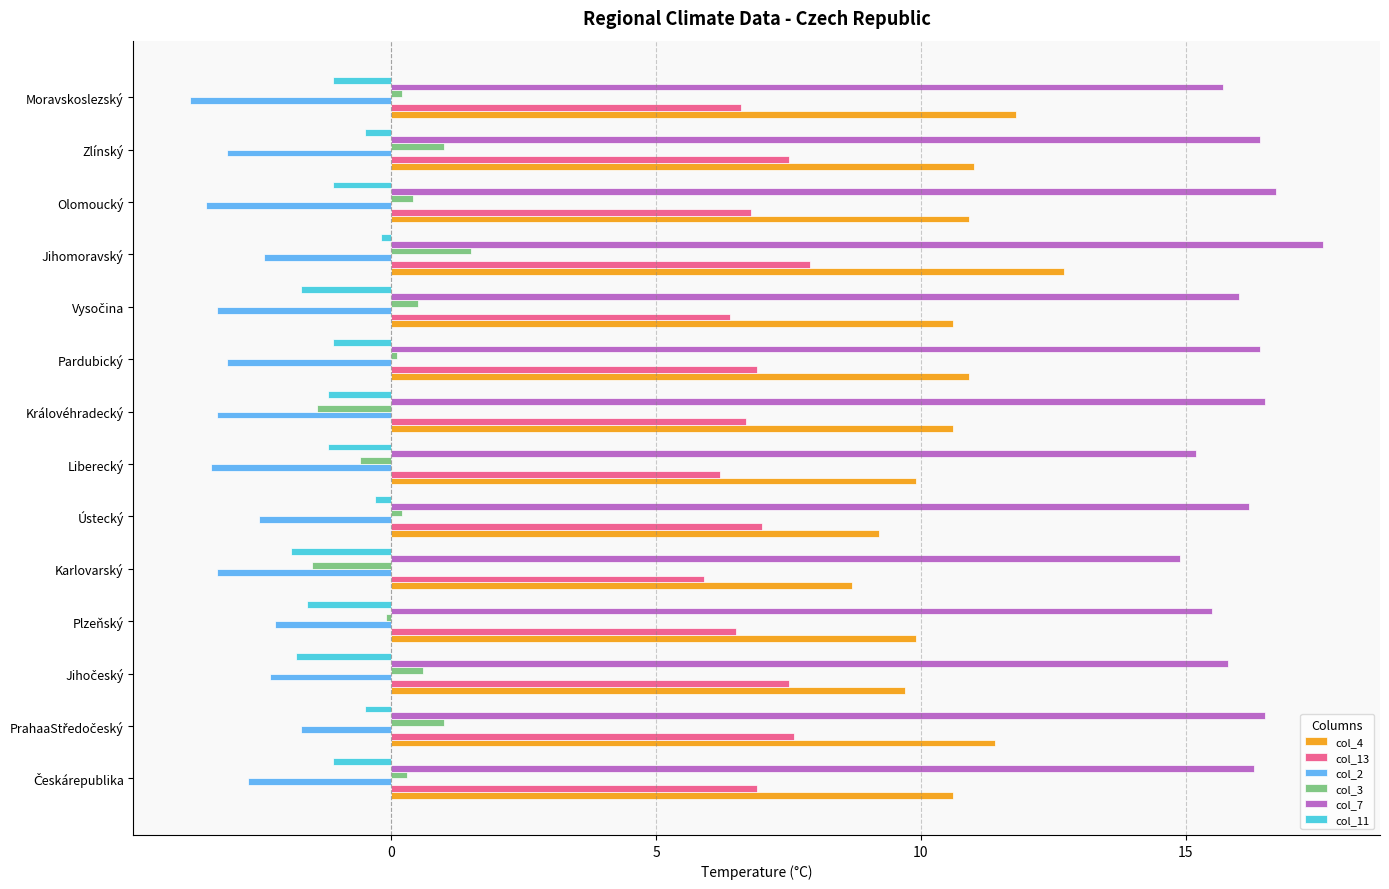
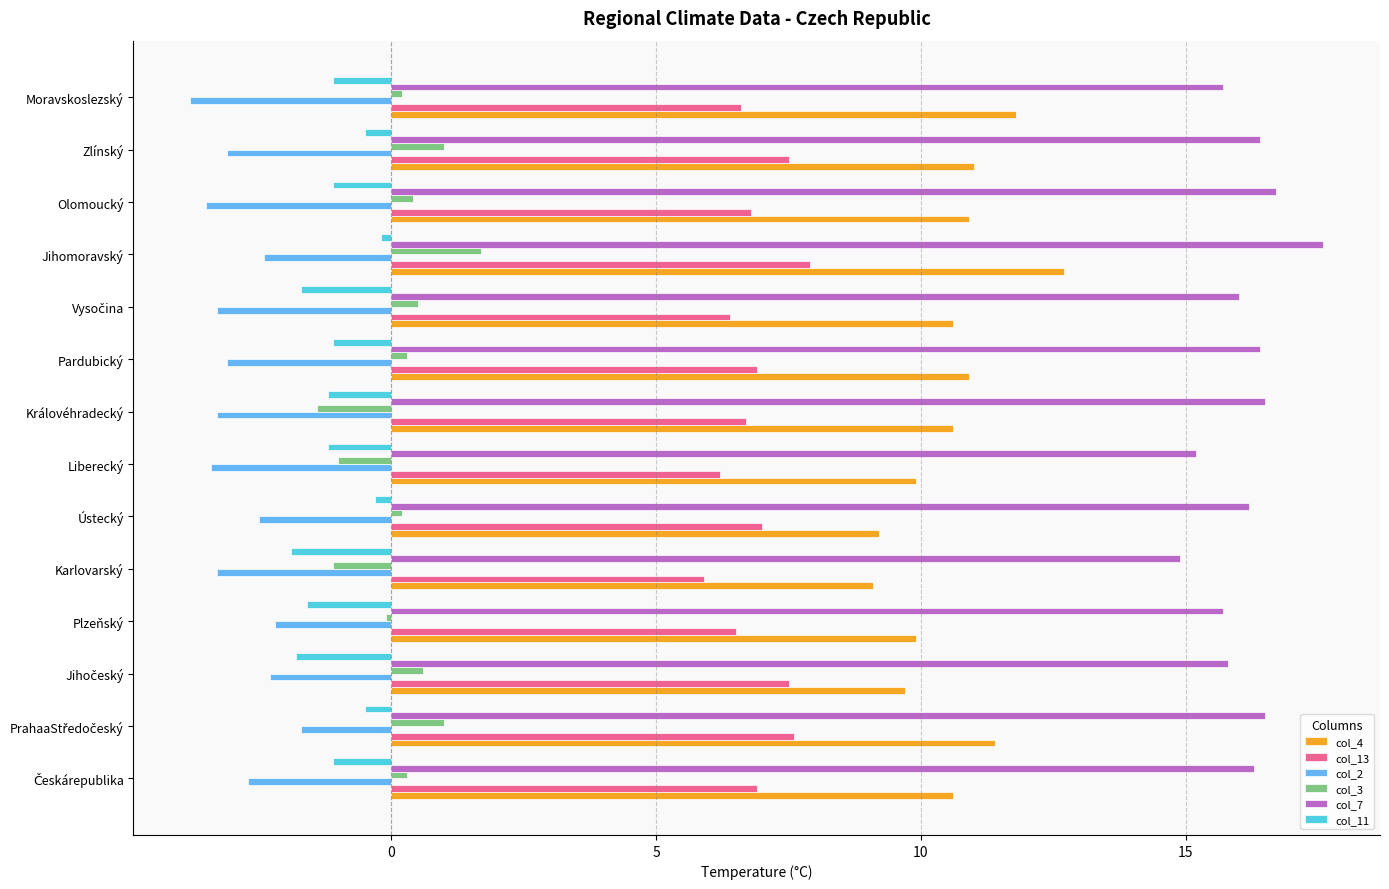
  {
    "col_4": {
      "Moravskoslezský": 11.8,
      "Zlínský": 11.0,
      "Olomoucký": 10.9,
      "Jihomoravský": 12.7,
      "Vysočina": 10.6,
      "Pardubický": 10.9,
      "Královéhradecký": 10.6,
      "Liberecký": 9.9,
      "Ústecký": 9.2,
-     "Karlovarský": 8.7,
+     "Karlovarský": 9.1,
      "Plzeňský": 9.9,
      "Jihočeský": 9.7,
      "PrahaaStředočeský": 11.4,
      "Českárepublika": 10.6
    },
    "col_13": {
      "Moravskoslezský": 6.6,
      "Zlínský": 7.5,
      "Olomoucký": 6.8,
      "Jihomoravský": 7.9,
      "Vysočina": 6.4,
      "Pardubický": 6.9,
      "Královéhradecký": 6.7,
      "Liberecký": 6.2,
      "Ústecký": 7.0,
      "Karlovarský": 5.9,
      "Plzeňský": 6.5,
      "Jihočeský": 7.5,
      "PrahaaStředočeský": 7.6,
      "Českárepublika": 6.9
    },
    "col_3": {
      "Moravskoslezský": 0.2,
      "Zlínský": 1.0,
      "Olomoucký": 0.4,
-     "Jihomoravský": 1.5,
+     "Jihomoravský": 1.7,
      "Vysočina": 0.5,
-     "Pardubický": 0.1,
+     "Pardubický": 0.3,
      "Královéhradecký": -1.4,
-     "Liberecký": -0.6,
+     "Liberecký": -1.0,
      "Ústecký": 0.2,
-     "Karlovarský": -1.5,
+     "Karlovarský": -1.1,
      "Plzeňský": -0.1,
      "Jihočeský": 0.6,
      "PrahaaStředočeský": 1.0,
      "Českárepublika": 0.3
    },
    "col_7": {
      "Moravskoslezský": 15.7,
      "Zlínský": 16.4,
      "Olomoucký": 16.7,
      "Jihomoravský": 17.6,
      "Vysočina": 16.0,
      "Pardubický": 16.4,
      "Královéhradecký": 16.5,
      "Liberecký": 15.2,
      "Ústecký": 16.2,
      "Karlovarský": 14.9,
-     "Plzeňský": 15.5,
+     "Plzeňský": 15.7,
      "Jihočeský": 15.8,
      "PrahaaStředočeský": 16.5,
      "Českárepublika": 16.3
    }
  }
